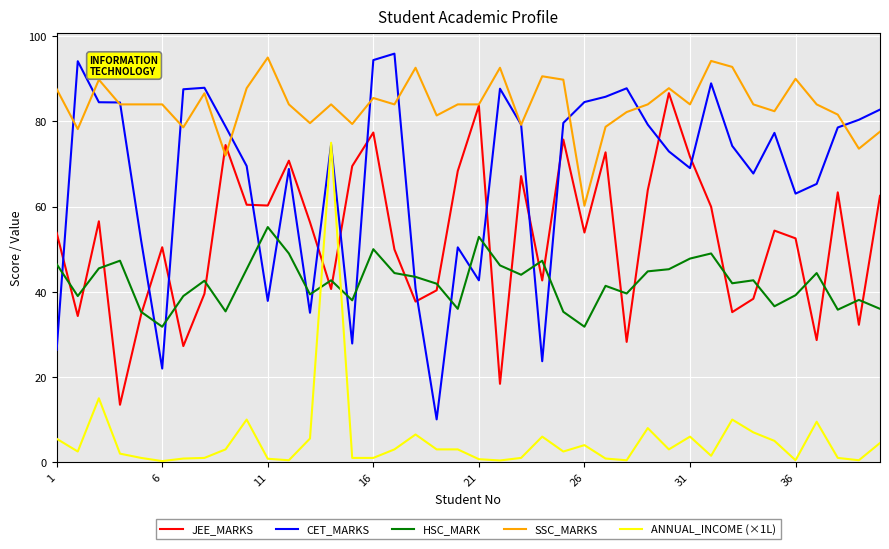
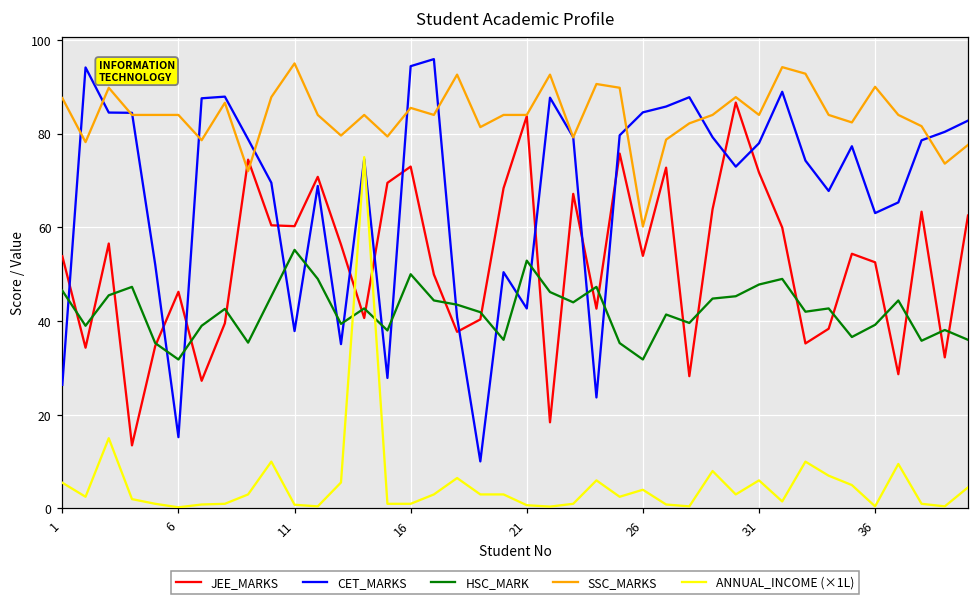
  {
    "JEE_MARKS": {
      "1": 54,
-     "6": 50,
+     "6": 46,
      "11": 60,
-     "16": 77,
+     "16": 73,
      "26": 54,
      "31": 72,
      "36": 53
    },
    "CET_MARKS": {
      "1": 26,
-     "6": 22,
+     "6": 15,
      "11": 38,
      "16": 94,
      "21": 43,
      "26": 85,
-     "31": 69,
+     "31": 78,
      "36": 63
    },
    "HSC_MARK": {
      "1": 47,
      "6": 32,
      "11": 55,
      "16": 50,
      "21": 53,
      "26": 32,
      "31": 48,
      "36": 39
    },
    "SSC_MARKS": {
      "1": 88,
      "6": 84,
      "11": 95,
      "16": 86,
      "26": 60,
      "31": 84,
      "36": 90
    },
    "ANNUAL_INCOME (×1L)": {
      "1": 6,
      "6": 0,
      "11": 1,
      "16": 1,
      "21": 1,
      "26": 4,
      "31": 6,
      "36": 0
    }
  }
